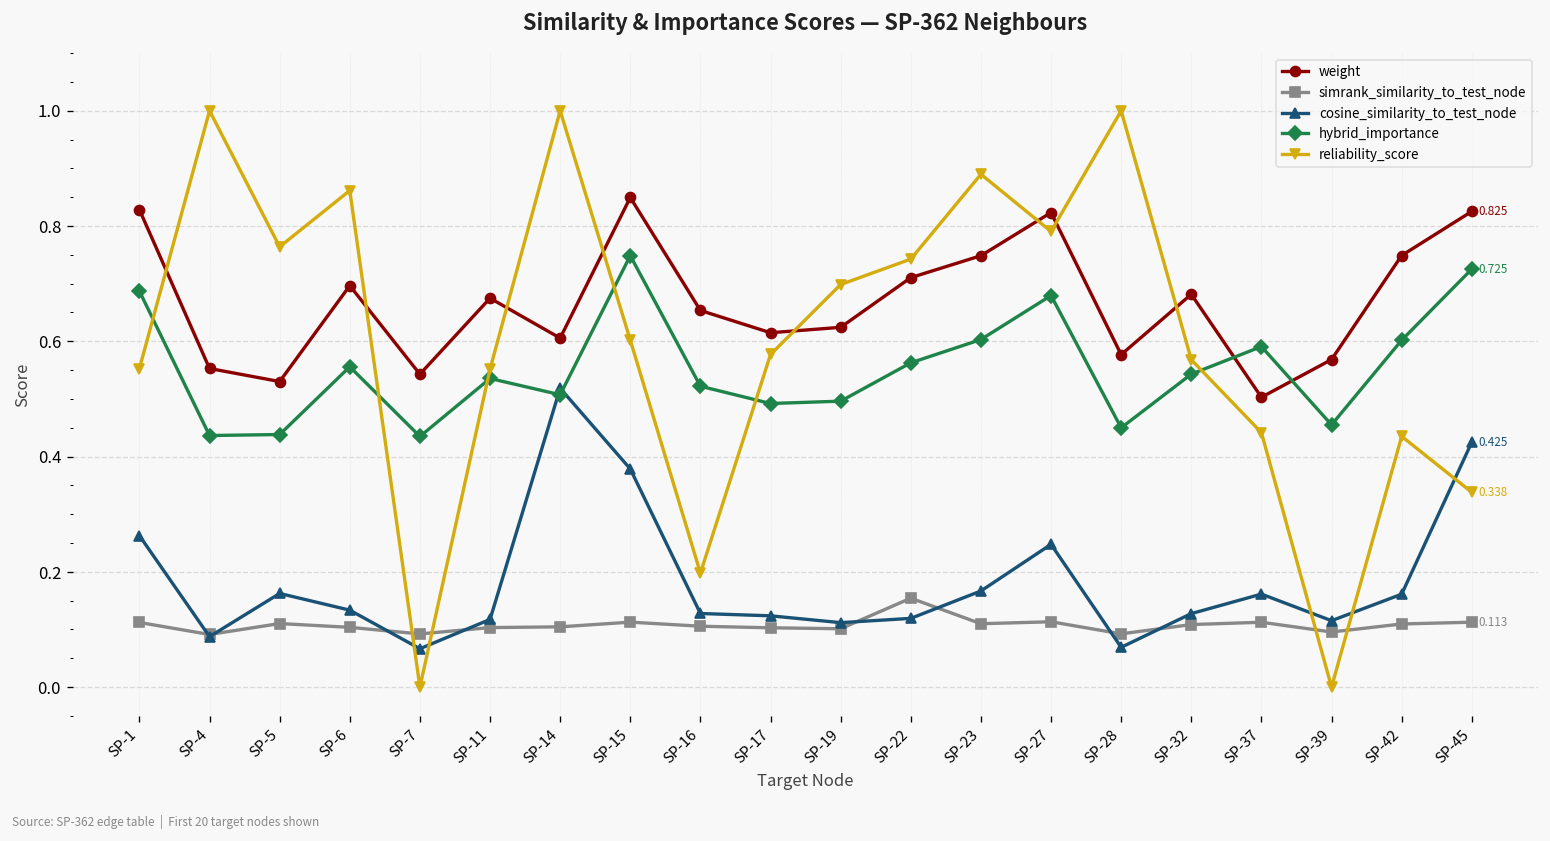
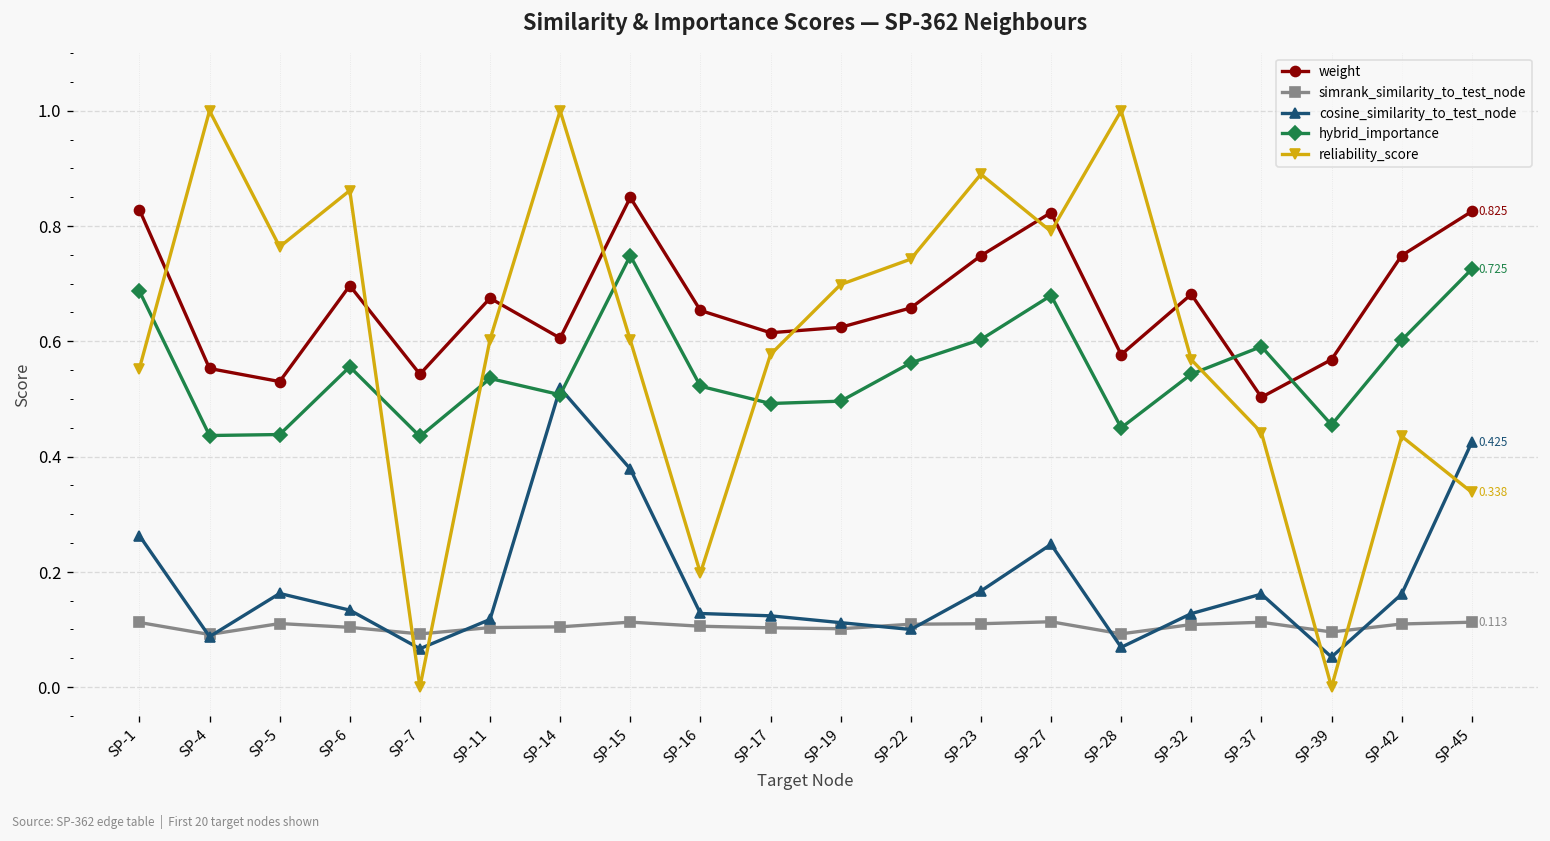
  {
    "weight": {
      "SP-1": 0.83,
      "SP-4": 0.55,
      "SP-5": 0.53,
      "SP-6": 0.70,
      "SP-7": 0.54,
      "SP-11": 0.67,
      "SP-14": 0.61,
      "SP-15": 0.85,
      "SP-16": 0.65,
      "SP-17": 0.61,
      "SP-19": 0.62,
-     "SP-22": 0.71,
+     "SP-22": 0.66,
      "SP-23": 0.75,
      "SP-27": 0.82,
      "SP-28": 0.58,
      "SP-32": 0.68,
      "SP-37": 0.50,
      "SP-39": 0.57,
      "SP-42": 0.75
    },
    "simrank_similarity_to_test_node": {
      "SP-1": 0.11,
      "SP-5": 0.11,
      "SP-6": 0.10,
      "SP-7": 0.09,
      "SP-11": 0.10,
      "SP-14": 0.10,
      "SP-15": 0.11,
      "SP-16": 0.11,
      "SP-17": 0.10,
      "SP-19": 0.10,
-     "SP-22": 0.15,
+     "SP-22": 0.11,
      "SP-23": 0.11,
      "SP-27": 0.11,
      "SP-28": 0.09,
      "SP-32": 0.11,
      "SP-37": 0.11,
      "SP-39": 0.10,
      "SP-42": 0.11
    },
    "cosine_similarity_to_test_node": {
      "SP-1": 0.26,
      "SP-5": 0.16,
      "SP-6": 0.13,
      "SP-7": 0.07,
      "SP-11": 0.12,
      "SP-14": 0.52,
      "SP-15": 0.38,
      "SP-16": 0.13,
      "SP-17": 0.12,
      "SP-19": 0.11,
-     "SP-22": 0.12,
+     "SP-22": 0.10,
      "SP-23": 0.17,
      "SP-27": 0.25,
      "SP-28": 0.07,
      "SP-32": 0.13,
      "SP-37": 0.16,
-     "SP-39": 0.12,
+     "SP-39": 0.05,
      "SP-42": 0.16
    },
    "hybrid_importance": {
      "SP-45": 0.725
    },
    "reliability_score": {
      "SP-1": 0.55,
      "SP-4": 1.00,
      "SP-5": 0.76,
      "SP-6": 0.86,
      "SP-7": 0.00,
-     "SP-11": 0.55,
+     "SP-11": 0.60,
      "SP-14": 1.00,
      "SP-15": 0.60,
      "SP-16": 0.20,
      "SP-17": 0.58,
      "SP-19": 0.70,
      "SP-22": 0.74,
      "SP-23": 0.89,
      "SP-27": 0.79,
      "SP-28": 1.00,
      "SP-32": 0.57,
      "SP-37": 0.44,
      "SP-39": 0.00,
      "SP-42": 0.44
    }
  }
